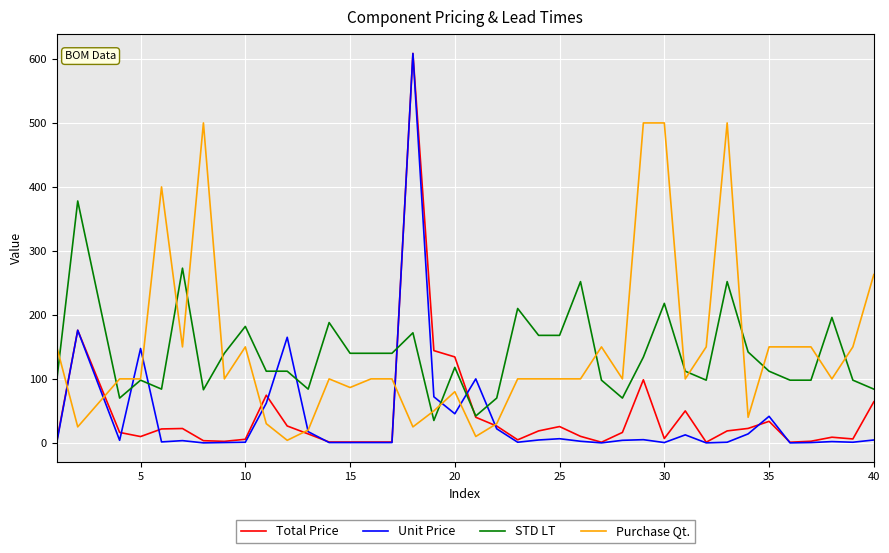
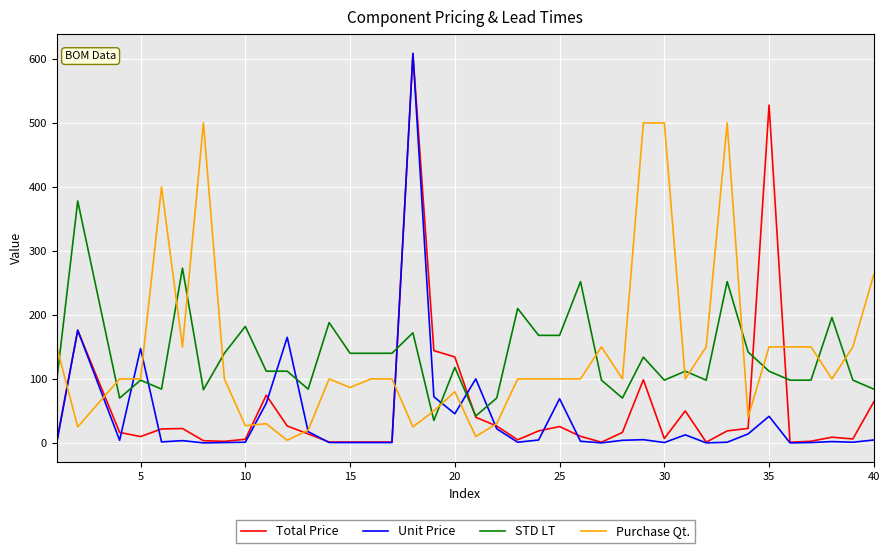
  {
    "Total Price": {
      "5": 10,
      "10": 10,
      "20": 130,
      "25": 30,
      "30": 10,
-     "35": 30,
+     "35": 530,
      "40": 60
    },
    "Unit Price": {
      "5": 150,
      "10": 0,
      "20": 50,
-     "25": 10,
+     "25": 70,
      "30": 0,
      "35": 40,
      "40": 0
    },
    "STD LT": {
      "10": 180,
      "15": 140,
      "20": 120,
      "25": 170,
-     "30": 220,
+     "30": 100,
      "35": 110,
      "40": 80
    },
    "Purchase Qt.": {
-     "10": 150,
+     "10": 30,
      "15": 90,
      "20": 80,
      "25": 100,
      "30": 500,
      "35": 150,
      "40": 260
    }
  }
